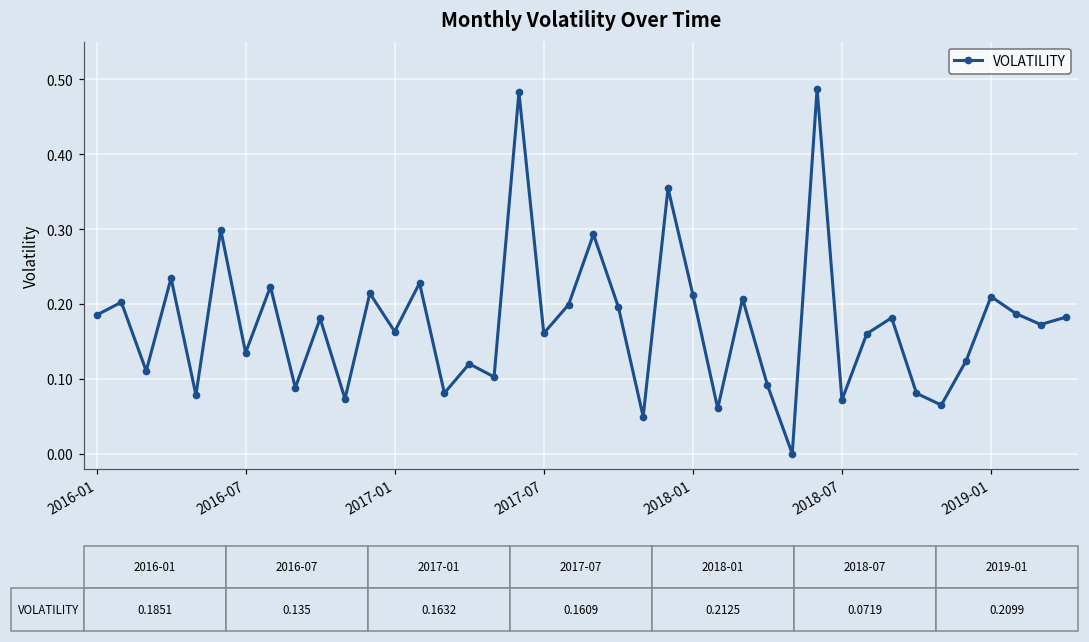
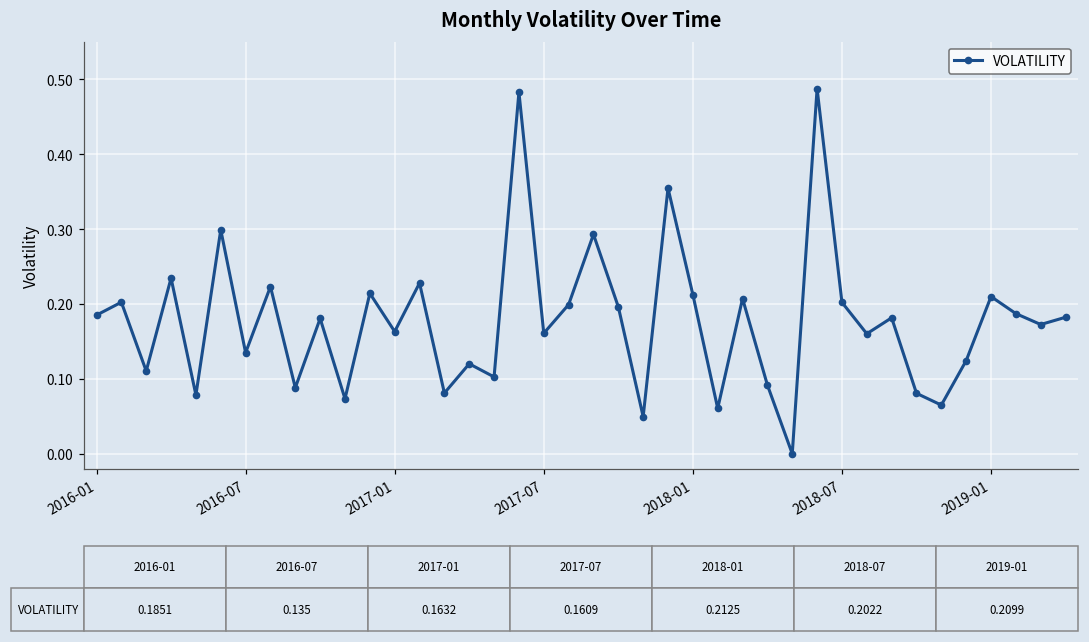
  {
-   "2018-07": 0.0719
+   "2018-07": 0.2022
  }
